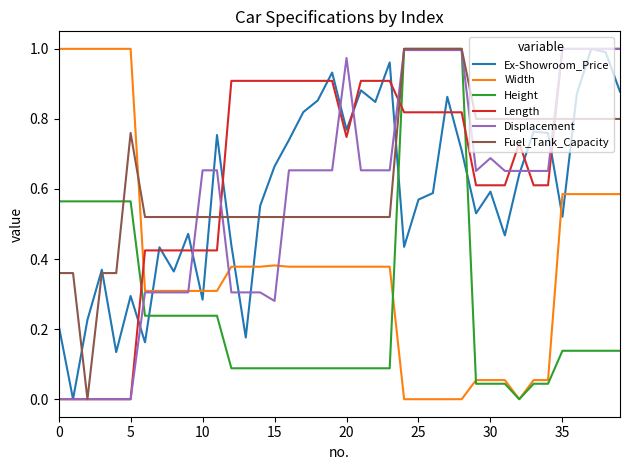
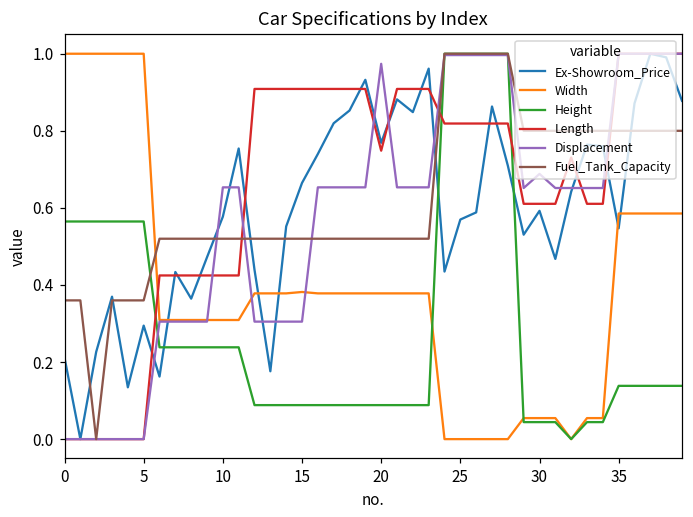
  {
    "Ex-Showroom_Price": {
      "0": 0.21,
      "5": 0.29,
-     "10": 0.28,
+     "10": 0.58,
      "15": 0.66,
      "20": 0.77,
      "25": 0.57,
      "30": 0.59,
-     "35": 0.52
+     "35": 0.55
    },
    "Width": {
      "0": 1.00,
      "5": 1.00,
      "10": 0.31,
      "15": 0.38,
      "20": 0.38,
      "25": 0.00,
      "30": 0.05,
      "35": 0.59
    },
    "Height": {
      "0": 0.56,
      "5": 0.56,
      "10": 0.24,
      "15": 0.09,
      "20": 0.09,
      "30": 0.04,
      "35": 0.14
    },
    "Length": {
      "10": 0.42,
      "15": 0.91,
      "20": 0.75,
      "25": 0.82,
      "30": 0.61
    },
    "Displacement": {
      "10": 0.65,
-     "15": 0.28,
+     "15": 0.30,
      "20": 0.97,
      "30": 0.69
    },
    "Fuel_Tank_Capacity": {
      "0": 0.36,
-     "5": 0.76,
+     "5": 0.36,
      "10": 0.52,
      "15": 0.52,
      "20": 0.52
    }
  }
